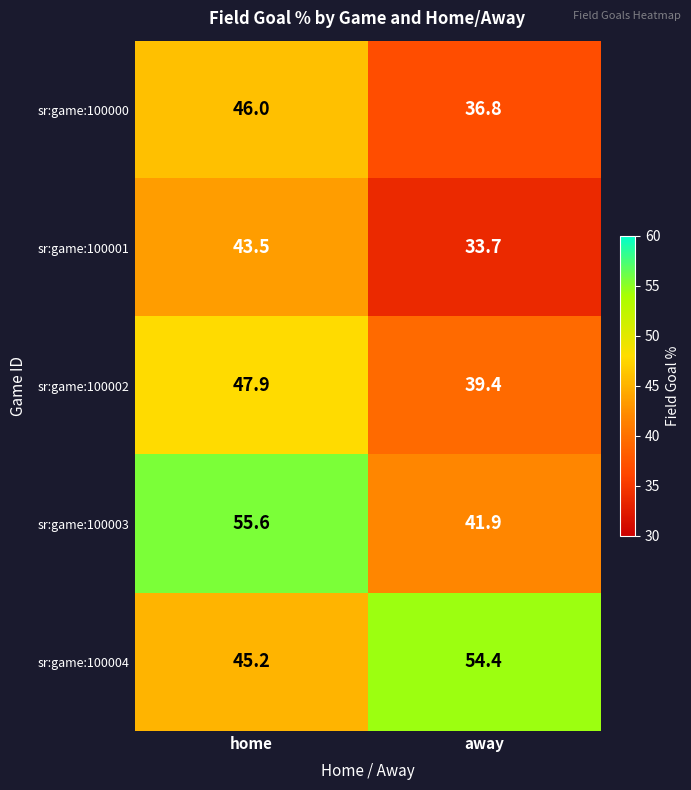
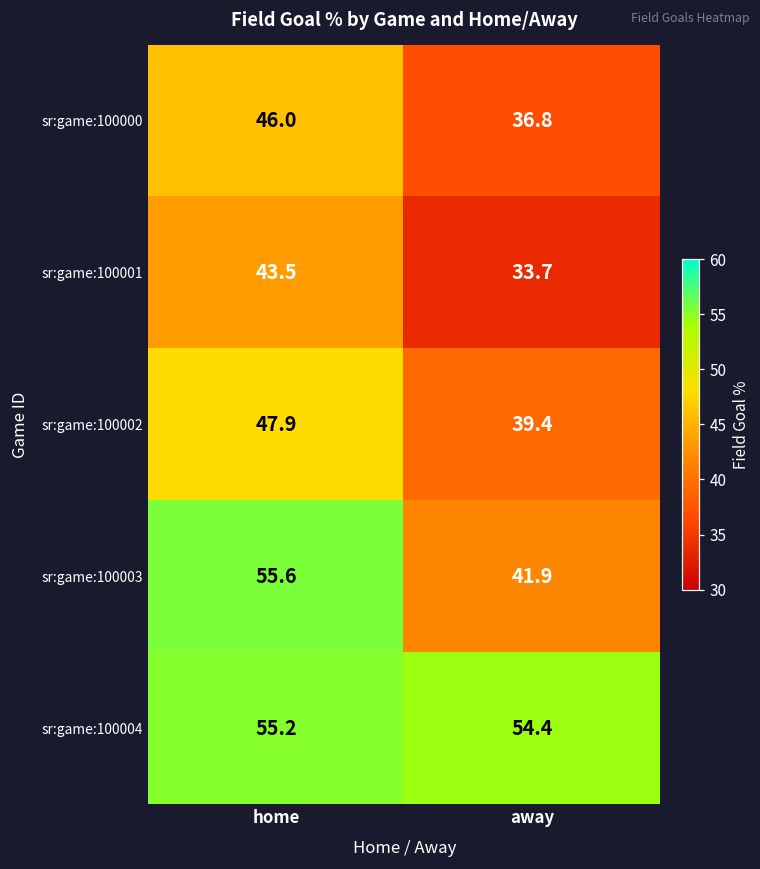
  {
    "sr:game:100000": {
      "home": 46.0,
      "away": 36.8
    },
    "sr:game:100001": {
      "home": 43.5,
      "away": 33.7
    },
    "sr:game:100002": {
      "home": 47.9,
      "away": 39.4
    },
    "sr:game:100003": {
      "home": 55.6,
      "away": 41.9
    },
    "sr:game:100004": {
-     "home": 45.2,
+     "home": 55.2,
      "away": 54.4
    }
  }
